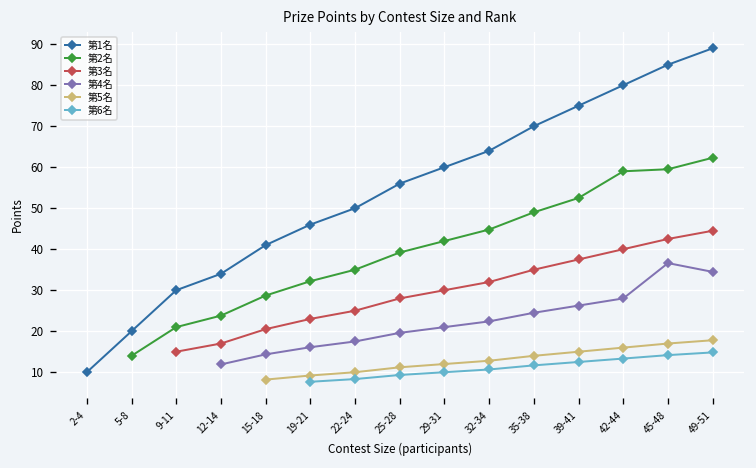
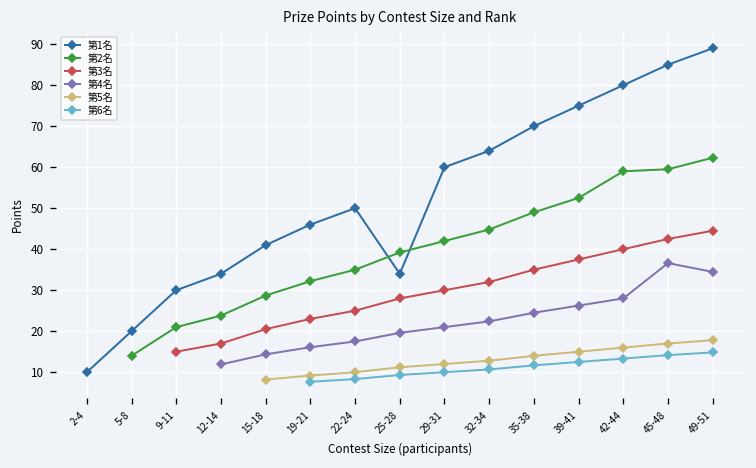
  {
    "第1名": {
      "2-4": 10,
      "5-8": 20,
      "9-11": 30,
      "12-14": 34,
      "15-18": 41,
      "19-21": 46,
      "22-24": 50,
-     "25-28": 56,
+     "25-28": 34,
      "29-31": 60,
      "32-34": 64,
      "35-38": 70,
      "39-41": 75,
      "42-44": 80,
      "45-48": 85,
      "49-51": 89
    },
    "第2名": {
      "5-8": 14,
      "9-11": 21,
      "12-14": 24,
      "15-18": 29,
      "19-21": 32,
      "22-24": 35,
      "25-28": 39,
      "29-31": 42,
      "32-34": 45,
      "35-38": 49,
      "39-41": 53,
      "42-44": 59,
      "45-48": 60,
      "49-51": 62
    },
    "第3名": {
      "9-11": 15,
      "12-14": 17,
      "15-18": 21,
      "19-21": 23,
      "22-24": 25,
      "25-28": 28,
      "29-31": 30,
      "32-34": 32,
      "35-38": 35,
      "39-41": 38,
      "42-44": 40,
      "45-48": 43,
      "49-51": 45
    },
    "第4名": {
      "12-14": 12,
      "15-18": 14,
      "19-21": 16,
      "22-24": 18,
      "25-28": 20,
      "29-31": 21,
      "32-34": 22,
      "35-38": 25,
      "39-41": 26,
      "42-44": 28,
      "45-48": 37,
      "49-51": 34
    },
    "第5名": {
      "15-18": 8,
      "19-21": 9,
      "22-24": 10,
      "25-28": 11,
      "29-31": 12,
      "32-34": 13,
      "35-38": 14,
      "39-41": 15,
      "42-44": 16,
      "45-48": 17,
      "49-51": 18
    },
    "第6名": {
      "19-21": 8,
      "22-24": 8,
      "25-28": 9,
      "29-31": 10,
      "32-34": 11,
      "35-38": 12,
      "39-41": 13,
      "42-44": 13,
      "45-48": 14,
      "49-51": 15
    }
  }
